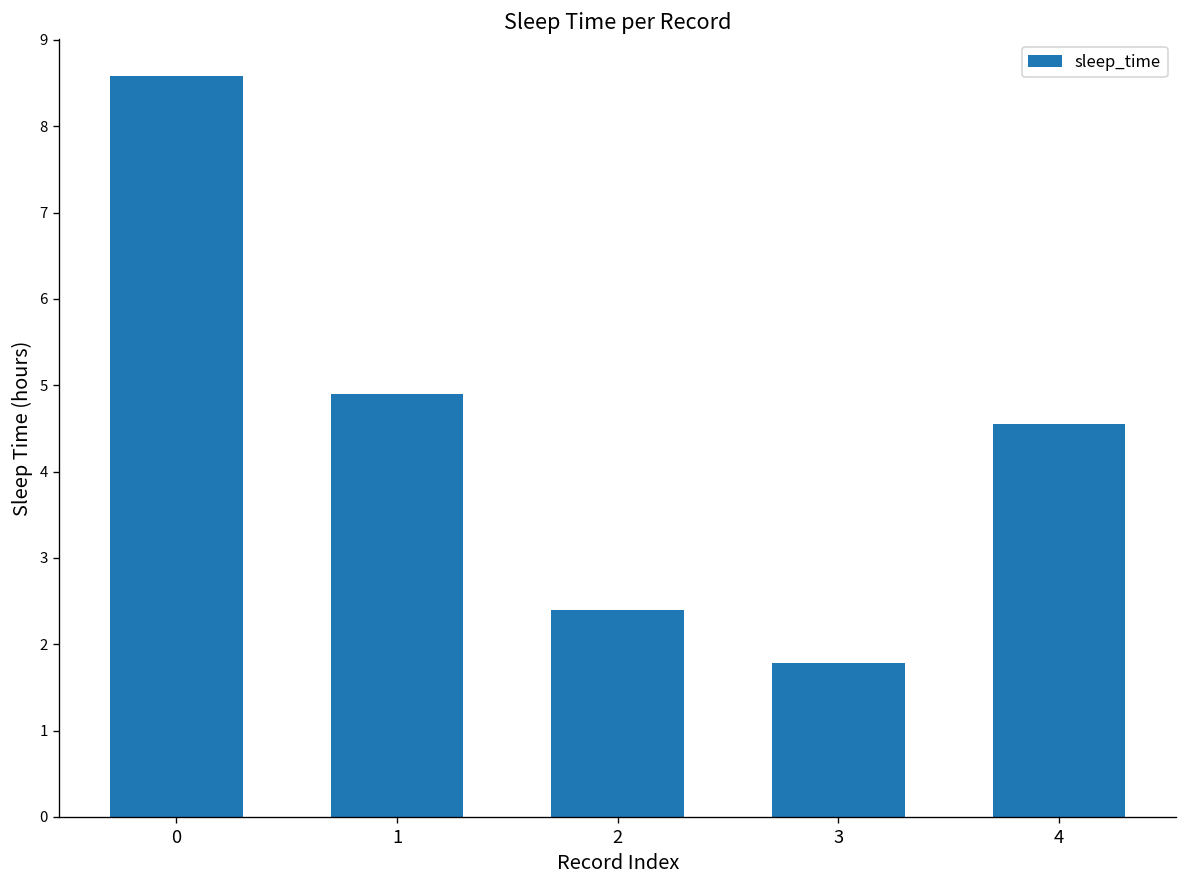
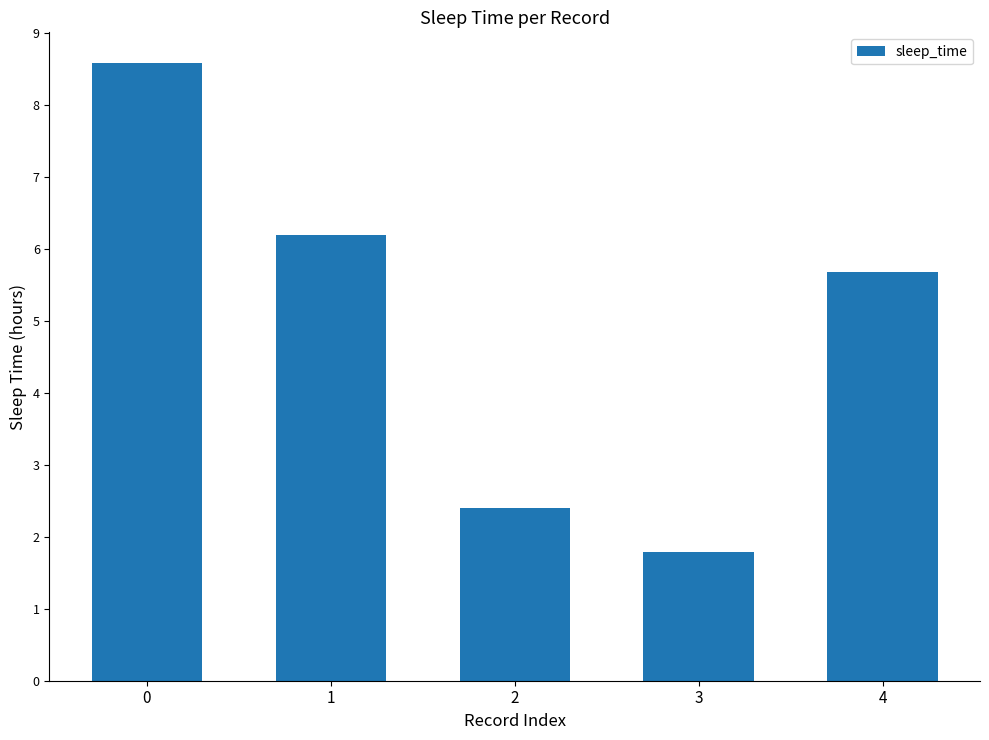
  {
    "0": 8.6,
-   "1": 4.9,
+   "1": 6.2,
    "2": 2.4,
    "3": 1.8,
-   "4": 4.6
+   "4": 5.7
  }
